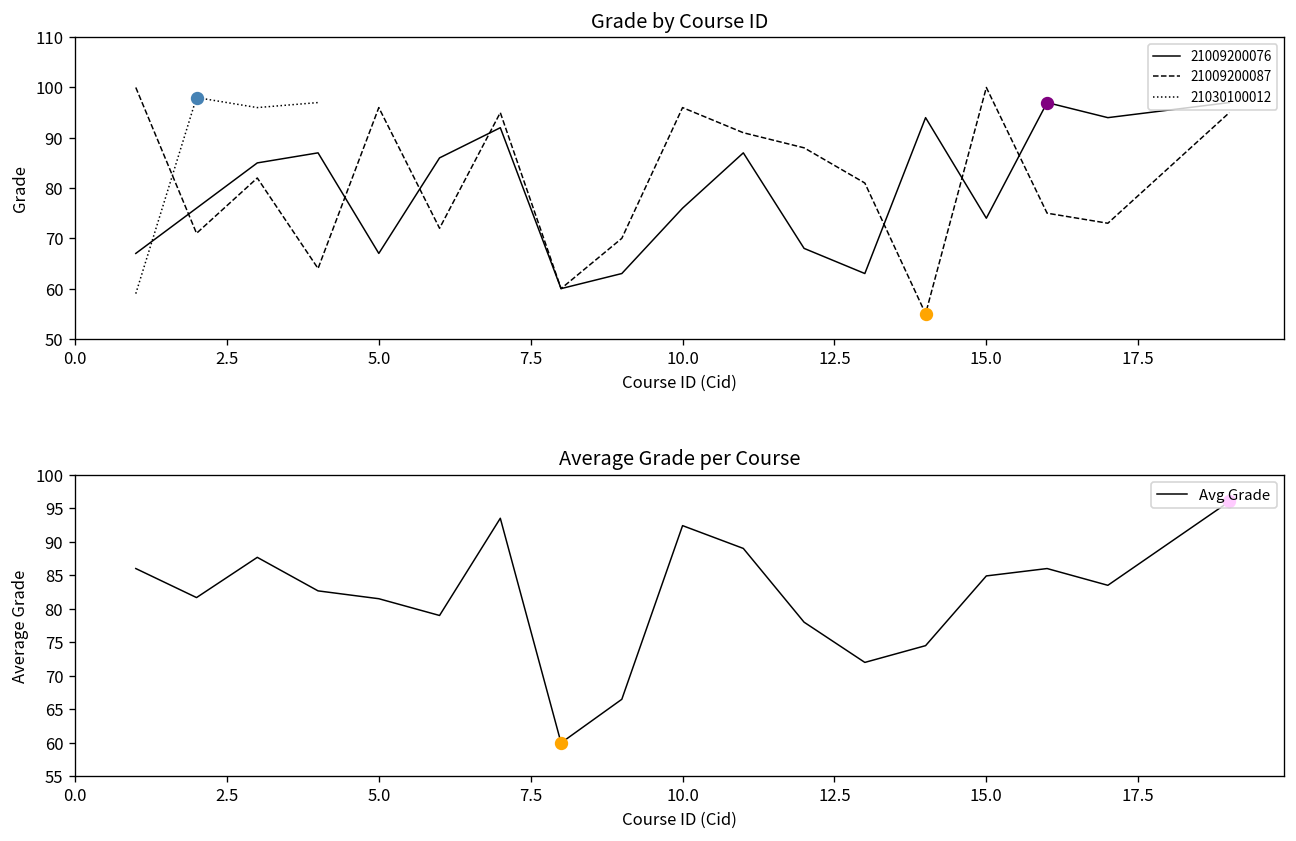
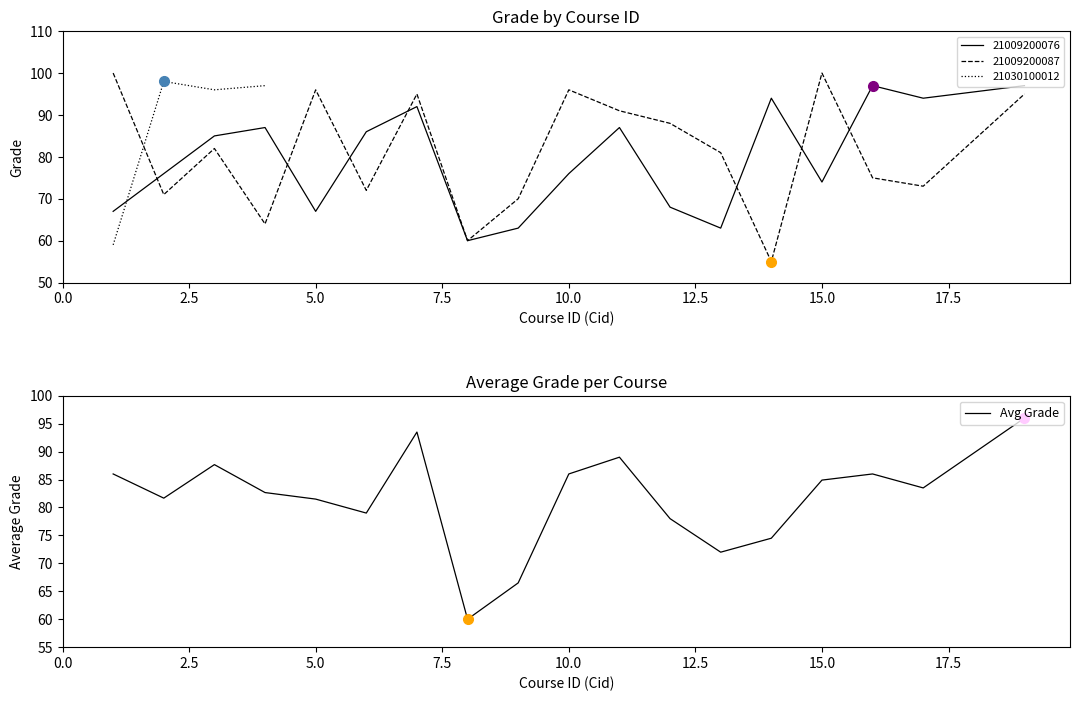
  {
    "Average Grade per Course": {
      "Avg Grade": {
        "5.0": 82,
-       "10.0": 92,
+       "10.0": 86,
        "15.0": 85
      }
    }
  }
